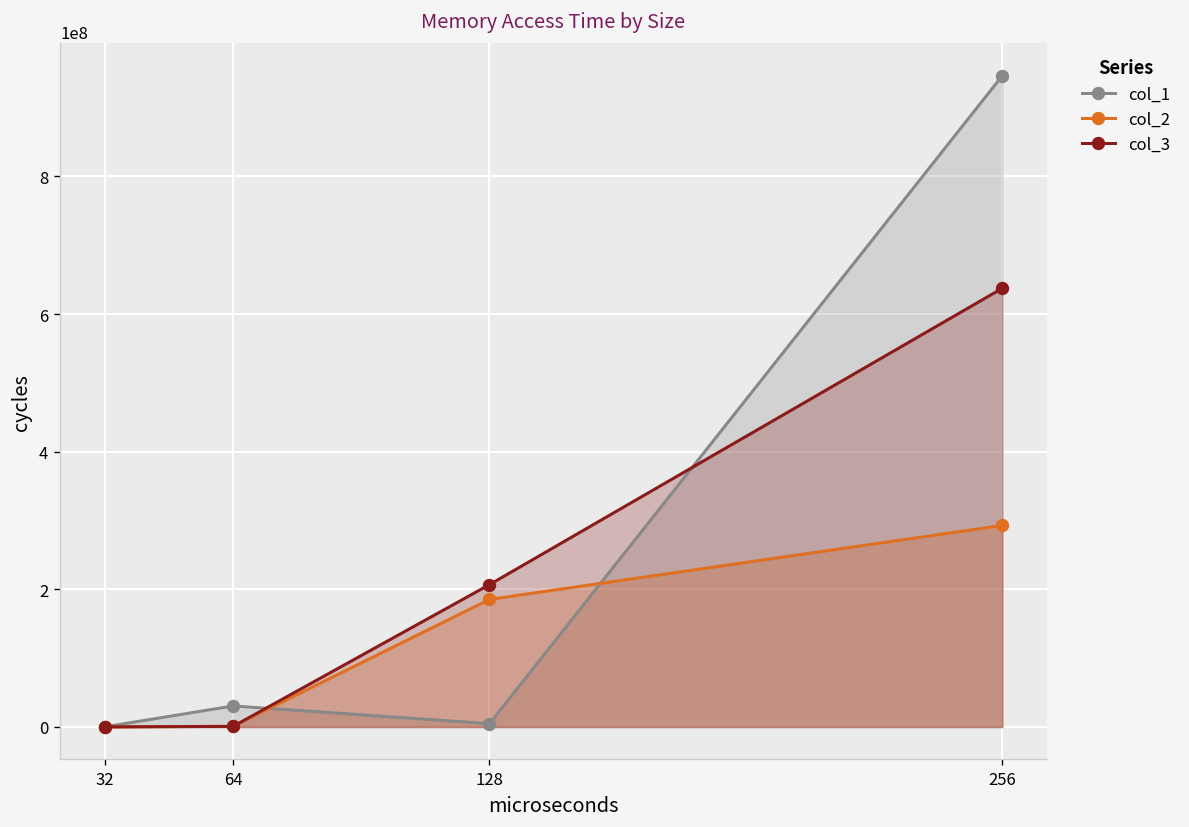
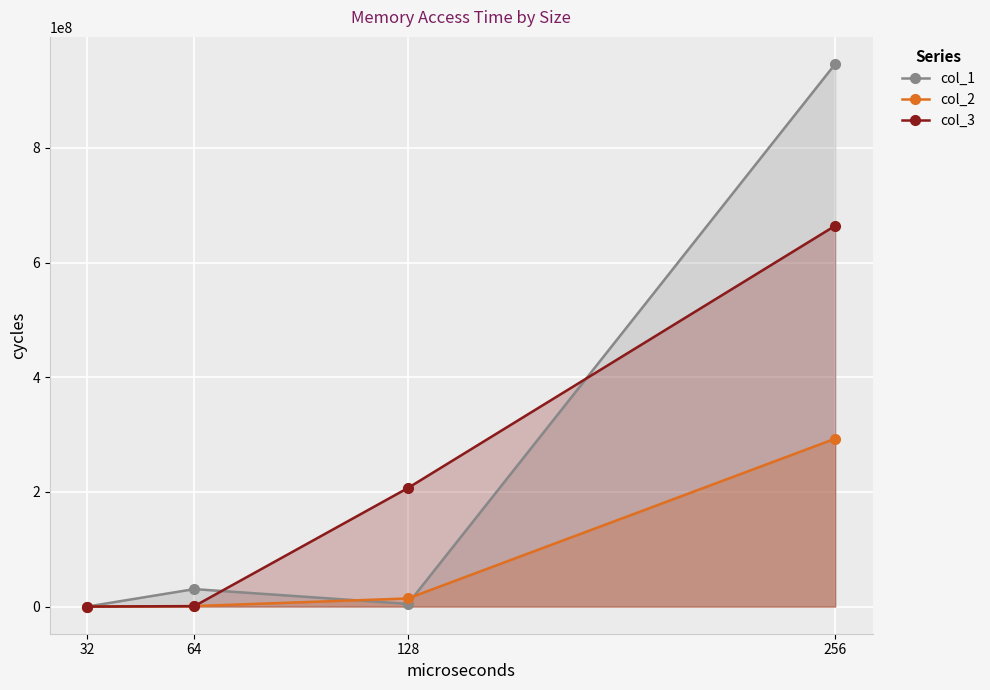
  {
    "col_1": {
      "64": 30000000,
      "128": 0,
      "256": 950000000
    },
    "col_2": {
-     "128": 190000000,
+     "128": 10000000,
      "256": 290000000
    },
    "col_3": {
      "128": 210000000,
-     "256": 640000000
+     "256": 660000000
    }
  }
